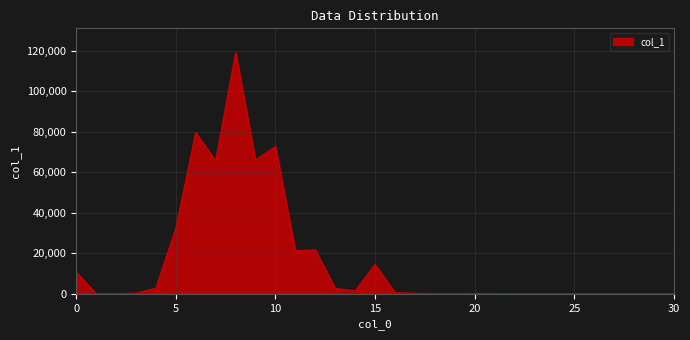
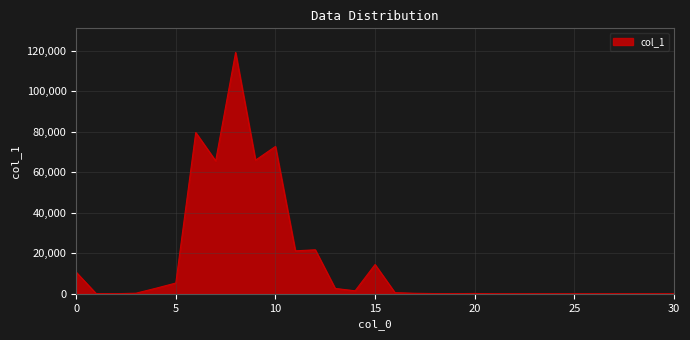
  {
    "0": "11,000",
-   "5": "32,000",
+   "5": "5,000",
    "10": "73,000",
    "15": "14,000",
    "20": "0",
    "30": "0"
  }
